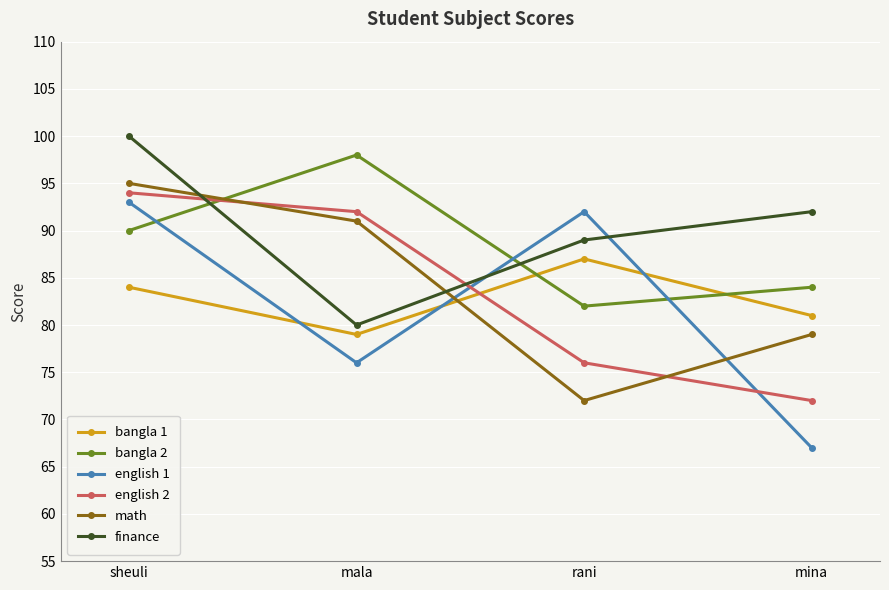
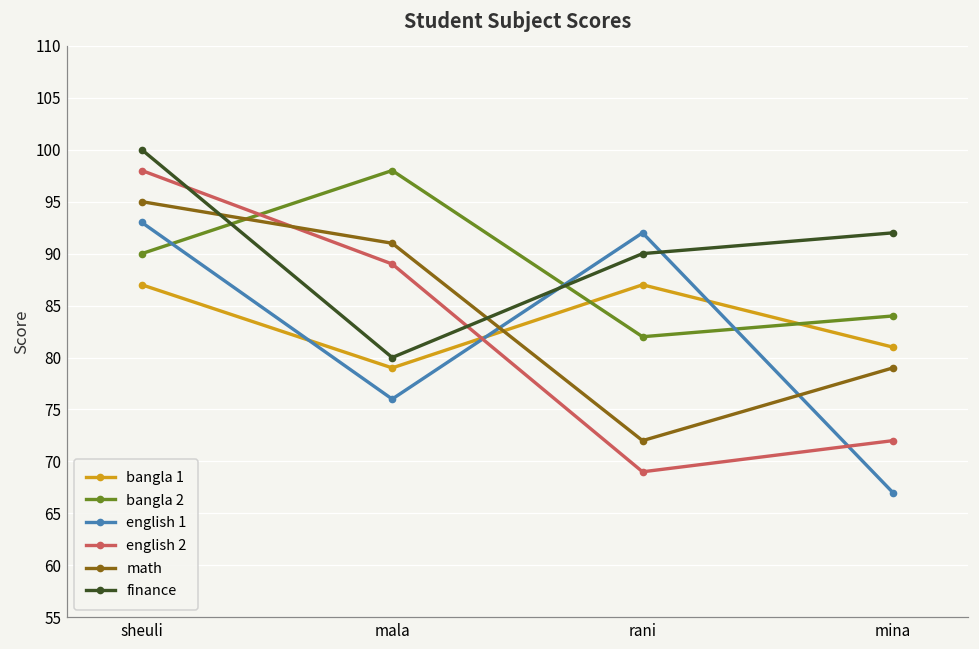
  {
    "bangla 1": {
-     "sheuli": 84,
+     "sheuli": 87,
      "mala": 79,
      "rani": 87,
      "mina": 81
    },
    "english 1": {
      "sheuli": 93,
      "mala": 76,
      "rani": 92,
      "mina": 67
    },
    "english 2": {
-     "sheuli": 94,
-     "mala": 92,
-     "rani": 76,
+     "sheuli": 98,
+     "mala": 89,
+     "rani": 69,
      "mina": 72
    },
    "finance": {
      "sheuli": 100,
      "mala": 80,
-     "rani": 89,
+     "rani": 90,
      "mina": 92
    }
  }
